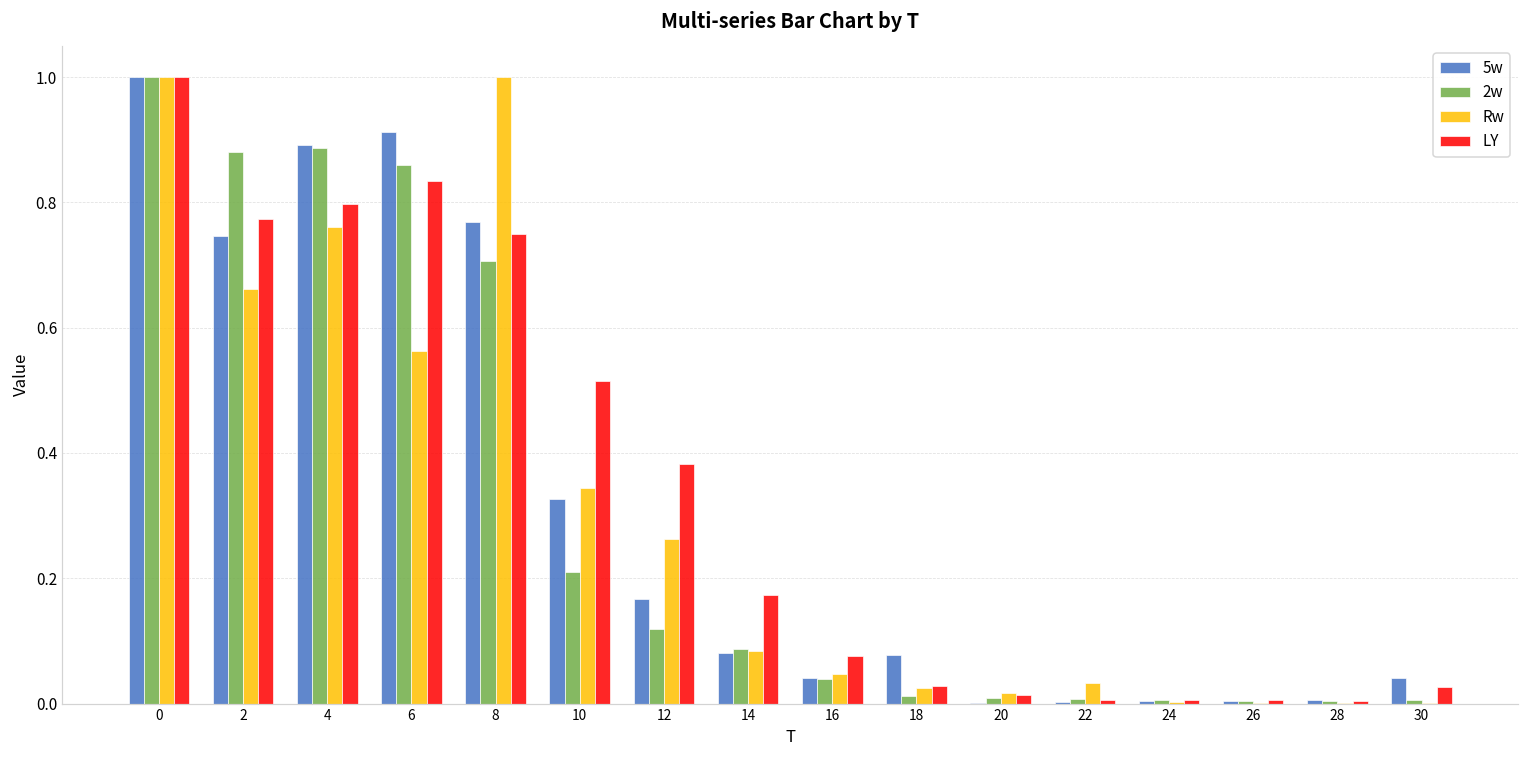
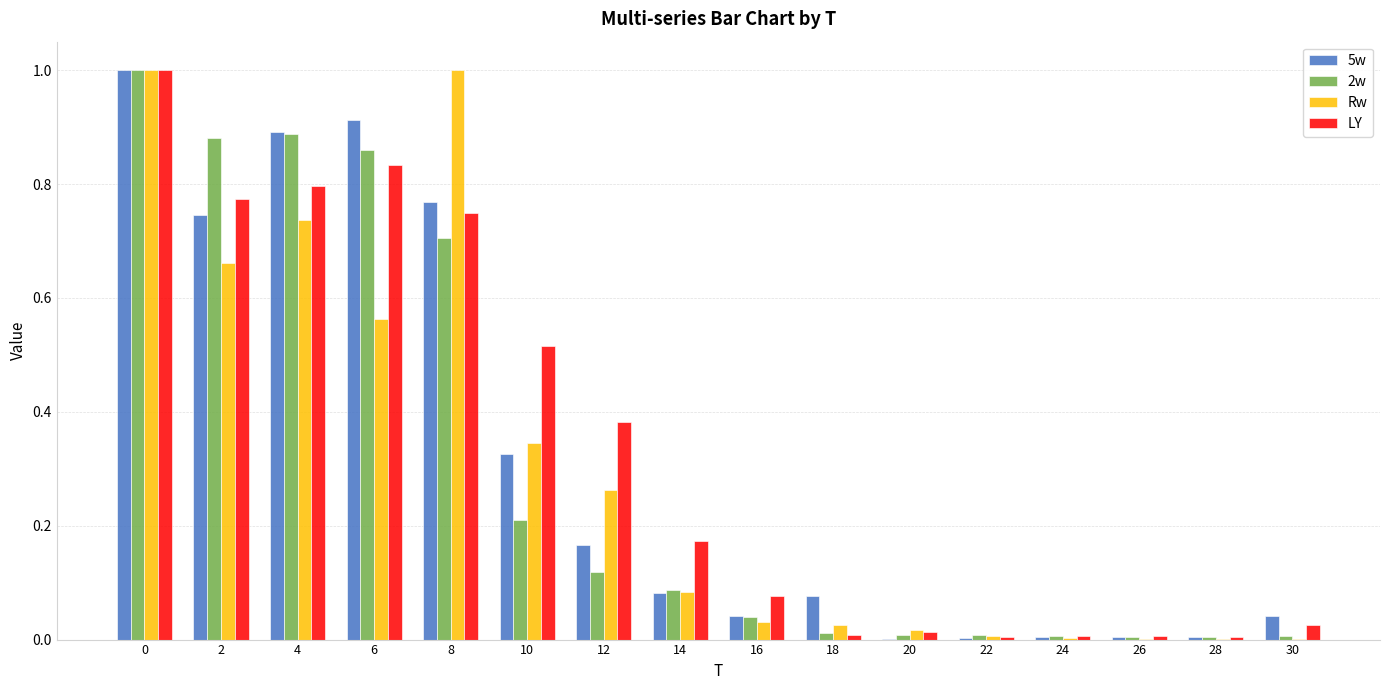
  {
    "5w": {
      "0": 1.00,
      "2": 0.75,
      "4": 0.89,
      "6": 0.91,
      "8": 0.77,
      "10": 0.33,
      "12": 0.17,
      "14": 0.08,
      "16": 0.04,
      "18": 0.08,
      "24": 0.00,
      "28": 0.01,
      "30": 0.04
    },
    "2w": {
      "0": 1.00,
      "2": 0.88,
      "4": 0.89,
      "6": 0.86,
      "8": 0.71,
      "10": 0.21,
      "12": 0.12,
      "14": 0.09,
      "16": 0.04,
      "18": 0.01,
      "20": 0.01,
      "22": 0.01,
      "24": 0.01,
      "26": 0.00,
      "30": 0.01
    },
    "Rw": {
      "0": 1.00,
      "2": 0.66,
-     "4": 0.76,
+     "4": 0.74,
      "6": 0.56,
      "8": 1.00,
      "10": 0.34,
      "12": 0.26,
      "14": 0.08,
-     "16": 0.05,
+     "16": 0.03,
      "18": 0.03,
      "20": 0.02,
-     "22": 0.03
+     "22": 0.01
    },
    "LY": {
      "0": 1.00,
      "2": 0.77,
      "4": 0.80,
      "6": 0.83,
      "8": 0.75,
      "10": 0.51,
      "12": 0.38,
      "14": 0.17,
      "16": 0.08,
-     "18": 0.03,
+     "18": 0.01,
      "20": 0.01,
      "22": 0.00,
      "24": 0.01,
      "26": 0.01,
      "30": 0.03
    }
  }
